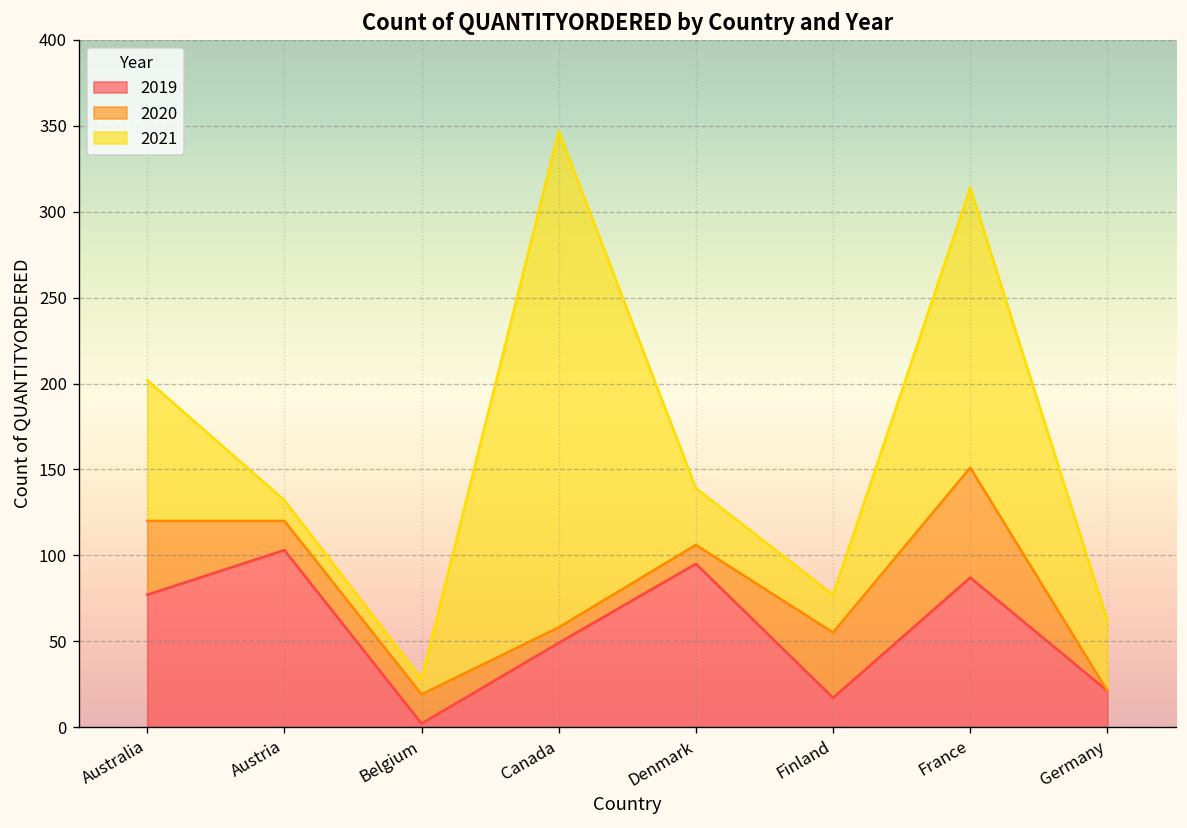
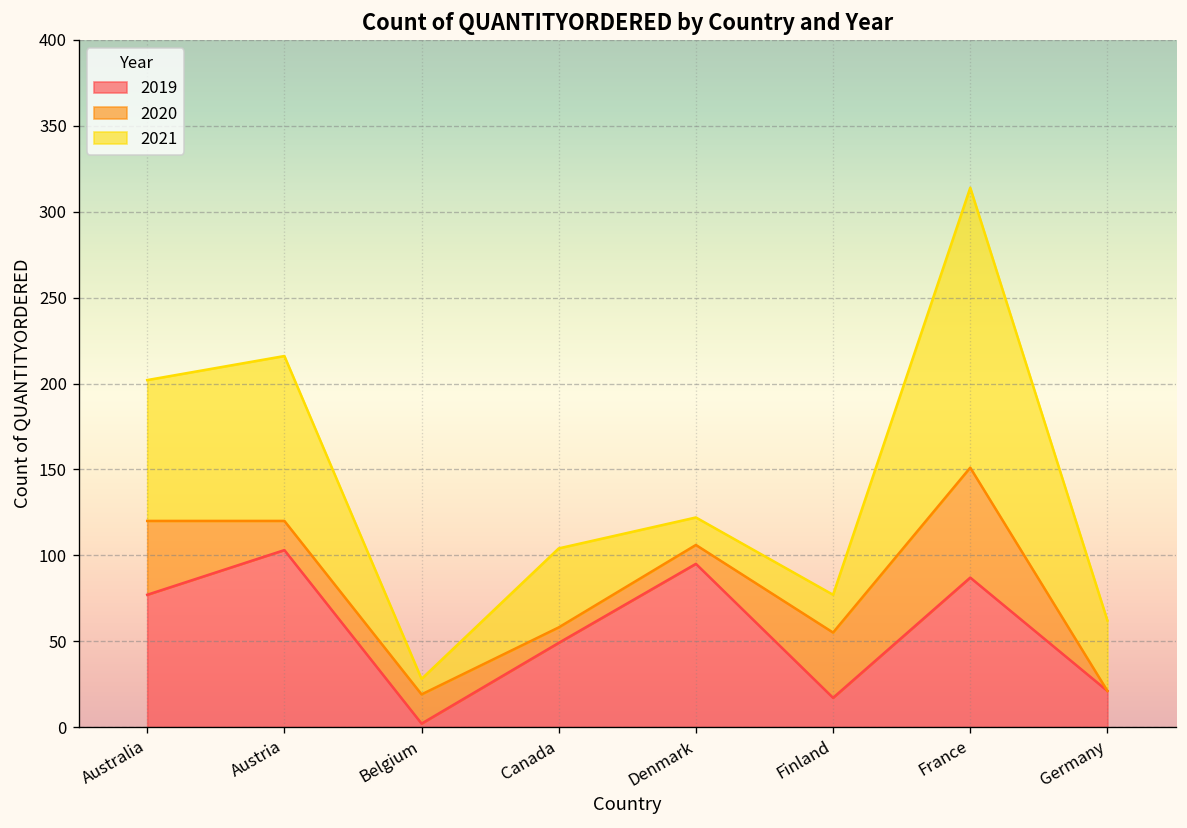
  {
    "2019": {
      "Australia": 77,
      "Austria": 103,
      "Belgium": 2,
      "Canada": 49,
      "Denmark": 95,
      "Finland": 17,
      "France": 87
    },
    "2020": {
      "Australia": 43,
      "Austria": 17,
      "Belgium": 17,
      "Canada": 9,
      "Denmark": 11,
      "Finland": 38,
      "France": 64
    },
    "2021": {
      "Australia": 82,
-     "Austria": 12,
+     "Austria": 96,
      "Belgium": 9,
-     "Canada": 289,
-     "Denmark": 33,
+     "Canada": 46,
+     "Denmark": 16,
      "Finland": 22,
      "France": 163,
      "Germany": 41
    }
  }
